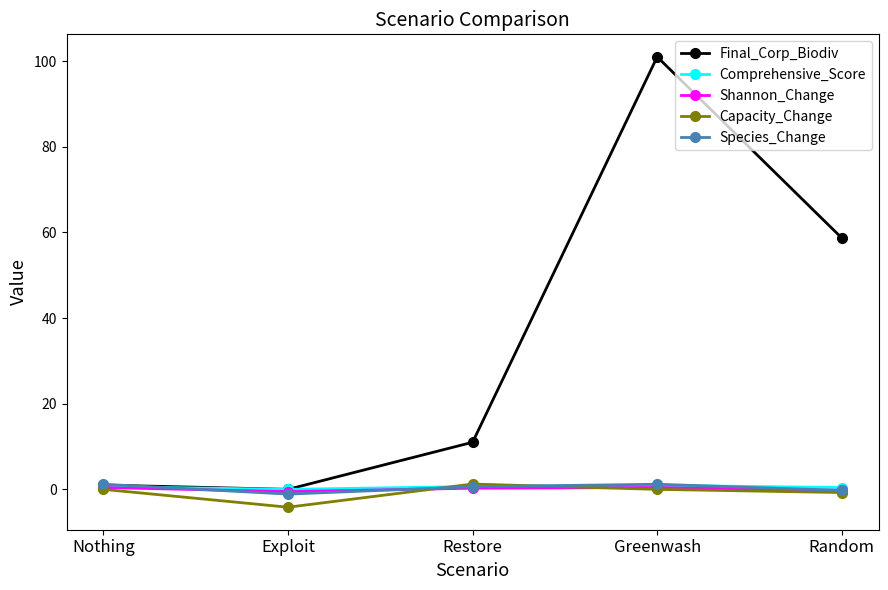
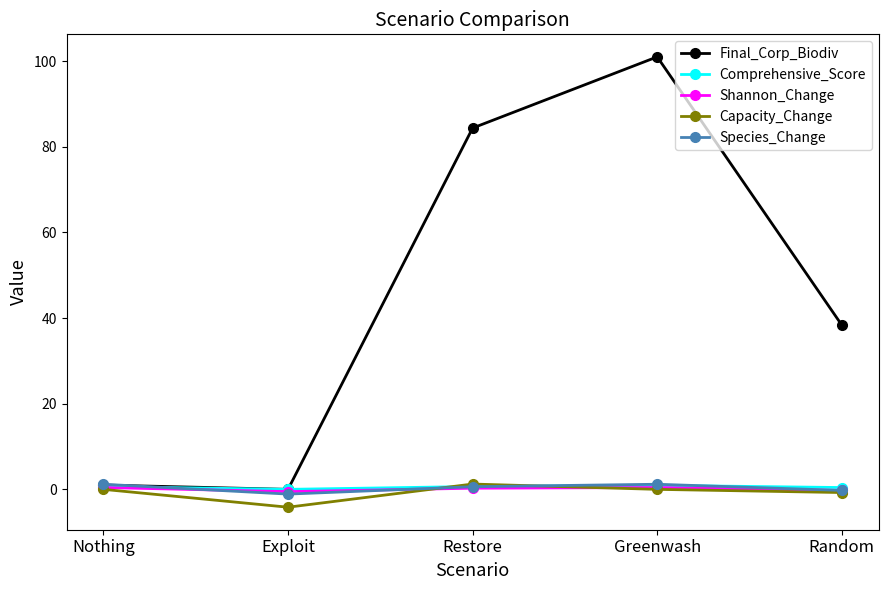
  {
    "Final_Corp_Biodiv": {
-     "Restore": 11,
+     "Restore": 84,
      "Greenwash": 101,
-     "Random": 59
+     "Random": 38
    },
    "Comprehensive_Score": {
      "Random": 0
    },
    "Capacity_Change": {
      "Exploit": -4
    }
  }
